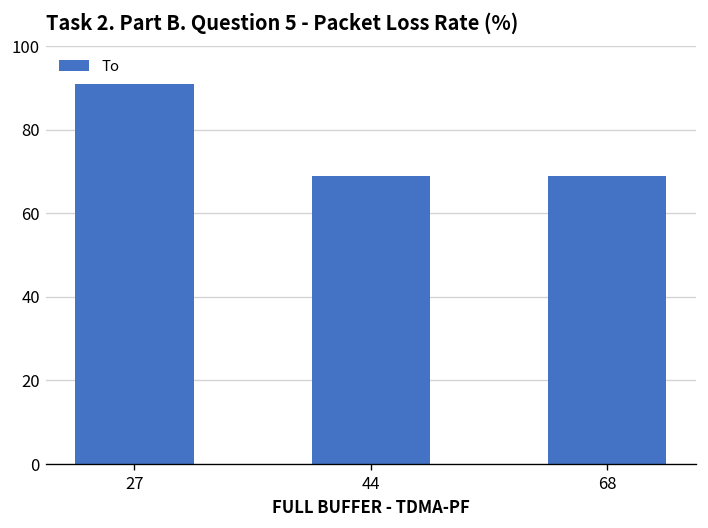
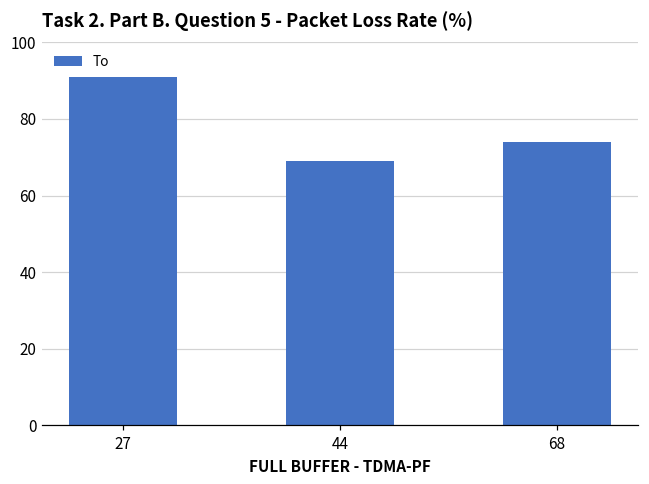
  {
    "27": 91,
    "44": 69,
-   "68": 69
+   "68": 74
  }
